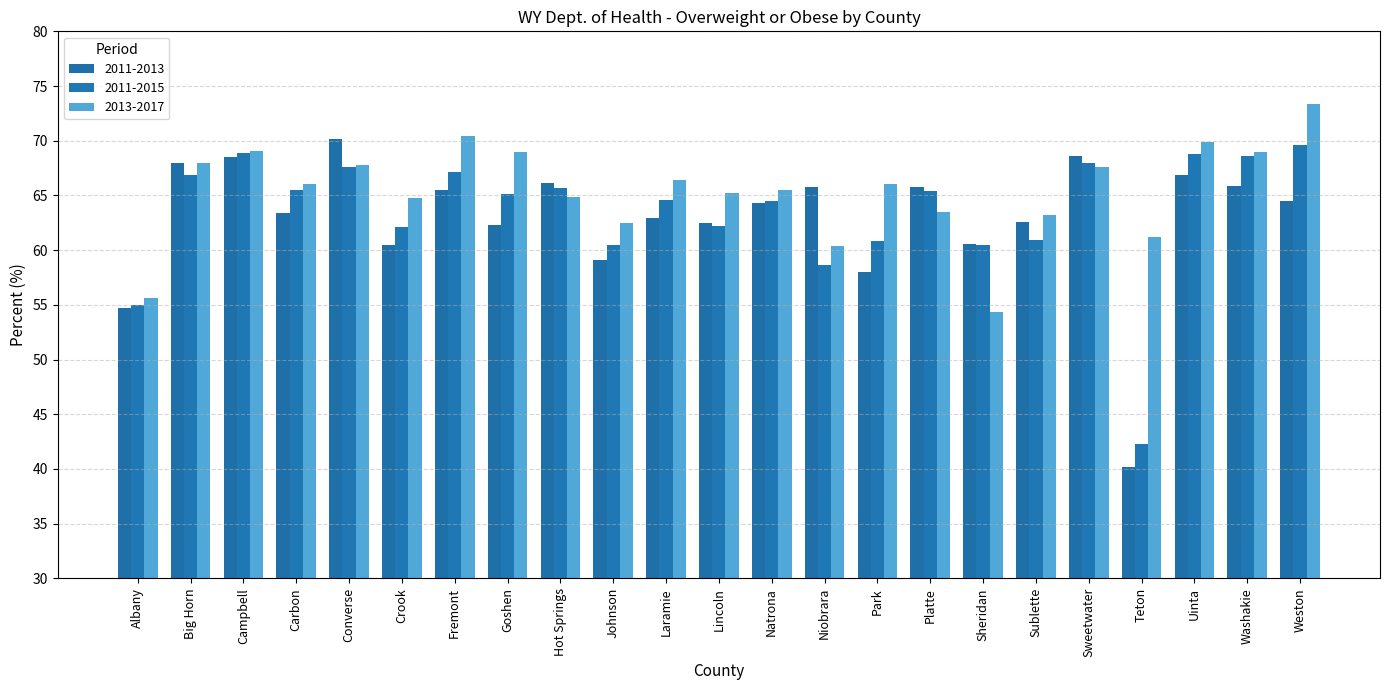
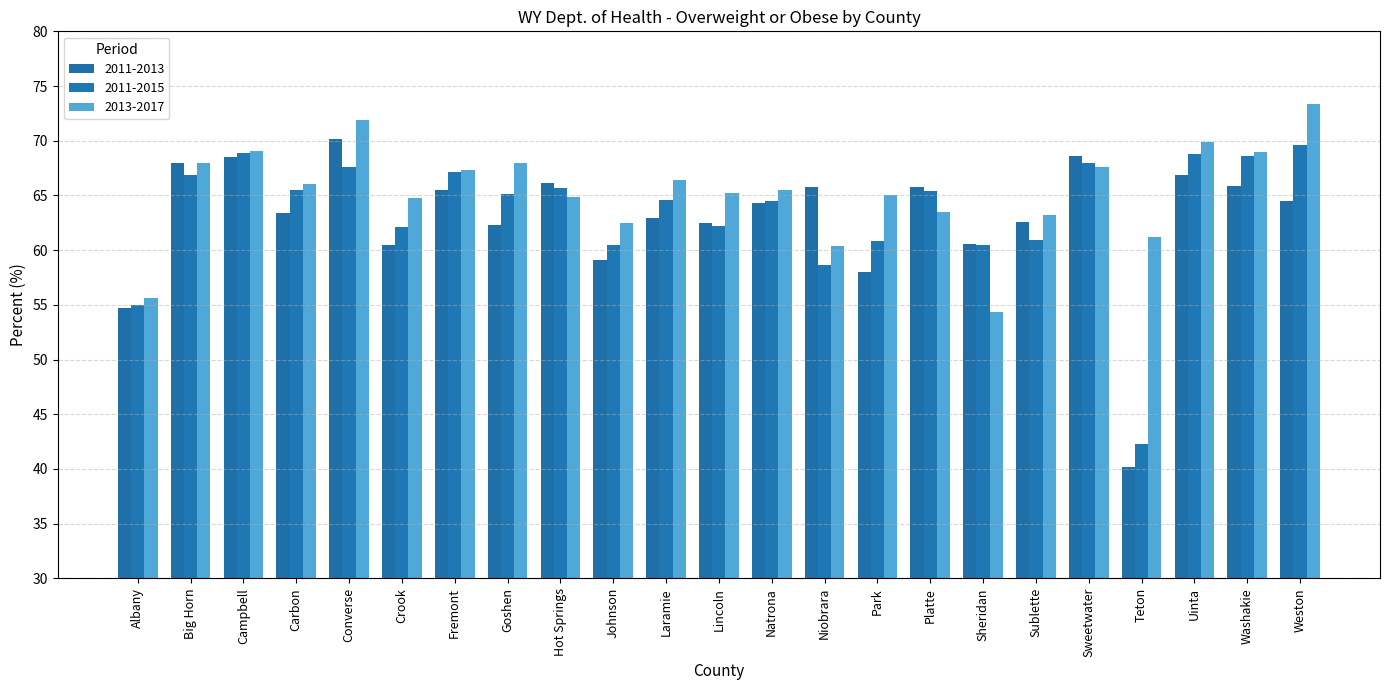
  {
    "2013-2017": {
      "Albany": 55.6,
      "Big Horn": 68.0,
      "Campbell": 69.1,
      "Carbon": 66.0,
-     "Converse": 67.8,
+     "Converse": 71.9,
      "Crook": 64.8,
-     "Fremont": 70.4,
-     "Goshen": 69,
+     "Fremont": 67.3,
+     "Goshen": 68,
      "Hot Springs": 64.9,
      "Johnson": 62.5,
      "Laramie": 66.4,
      "Lincoln": 65.2,
      "Natrona": 65.5,
      "Niobrara": 60.4,
-     "Park": 66,
+     "Park": 65,
      "Platte": 63.5,
      "Sheridan": 54.3,
      "Sublette": 63.2,
      "Sweetwater": 67.6,
      "Teton": 61.2,
      "Uinta": 69.9,
      "Washakie": 69.0,
      "Weston": 73.4
    }
  }
